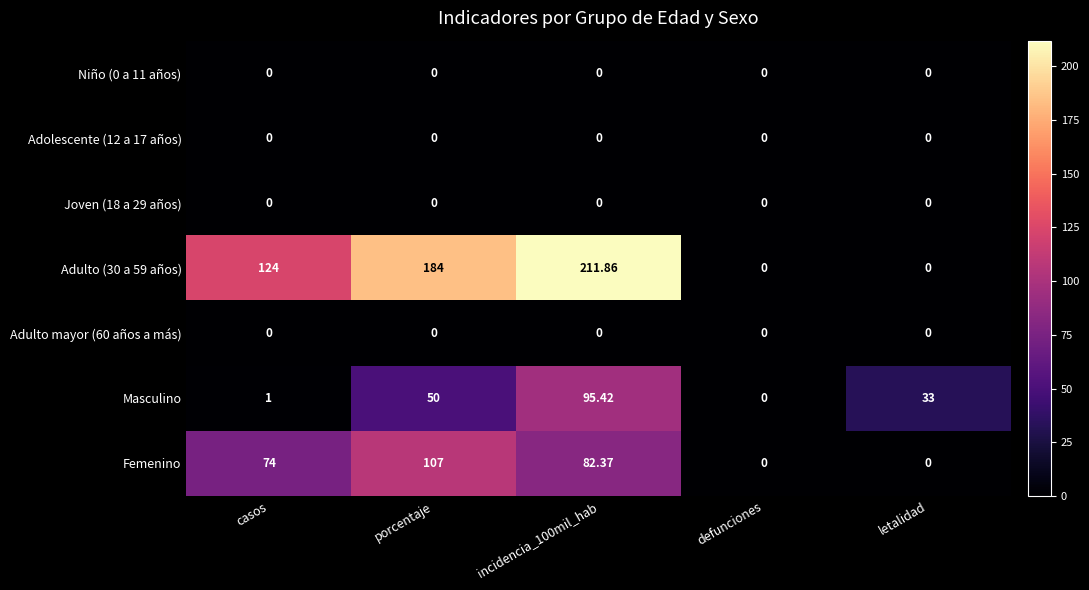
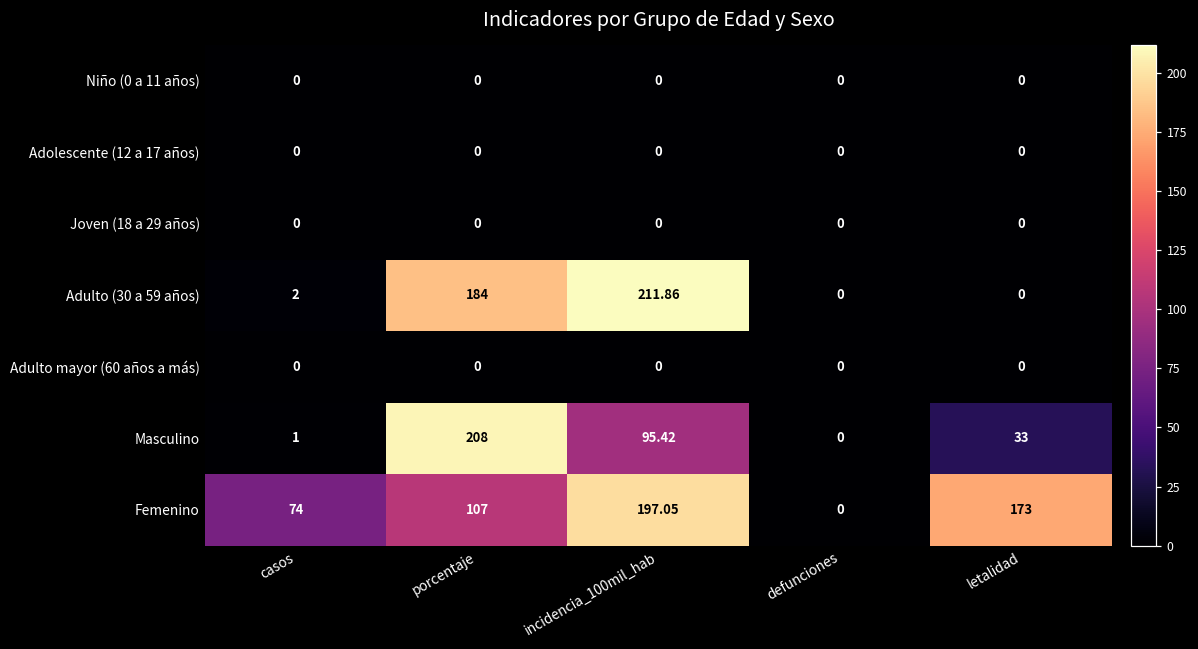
  {
    "Niño (0 a 11 años)": {
      "casos": 0,
      "porcentaje": 0,
      "incidencia_100mil_hab": 0,
      "defunciones": 0,
      "letalidad": 0
    },
    "Adolescente (12 a 17 años)": {
      "casos": 0,
      "porcentaje": 0,
      "incidencia_100mil_hab": 0,
      "defunciones": 0,
      "letalidad": 0
    },
    "Joven (18 a 29 años)": {
      "casos": 0,
      "porcentaje": 0,
      "incidencia_100mil_hab": 0,
      "defunciones": 0,
      "letalidad": 0
    },
    "Adulto (30 a 59 años)": {
-     "casos": 124,
+     "casos": 2,
      "porcentaje": 184,
      "incidencia_100mil_hab": 211.86,
      "defunciones": 0,
      "letalidad": 0
    },
    "Adulto mayor (60 años a más)": {
      "casos": 0,
      "porcentaje": 0,
      "incidencia_100mil_hab": 0,
      "defunciones": 0,
      "letalidad": 0
    },
    "Masculino": {
      "casos": 1,
-     "porcentaje": 50,
+     "porcentaje": 208,
      "incidencia_100mil_hab": 95.42,
      "defunciones": 0,
      "letalidad": 33
    },
    "Femenino": {
      "casos": 74,
      "porcentaje": 107,
-     "incidencia_100mil_hab": 82.37,
+     "incidencia_100mil_hab": 197.05,
      "defunciones": 0,
-     "letalidad": 0
+     "letalidad": 173
    }
  }
